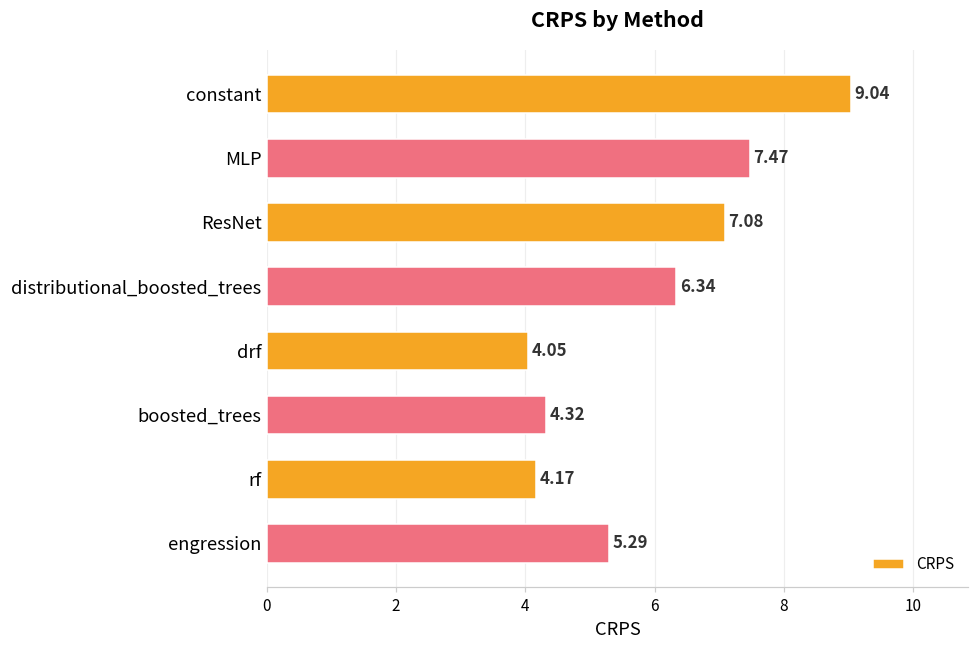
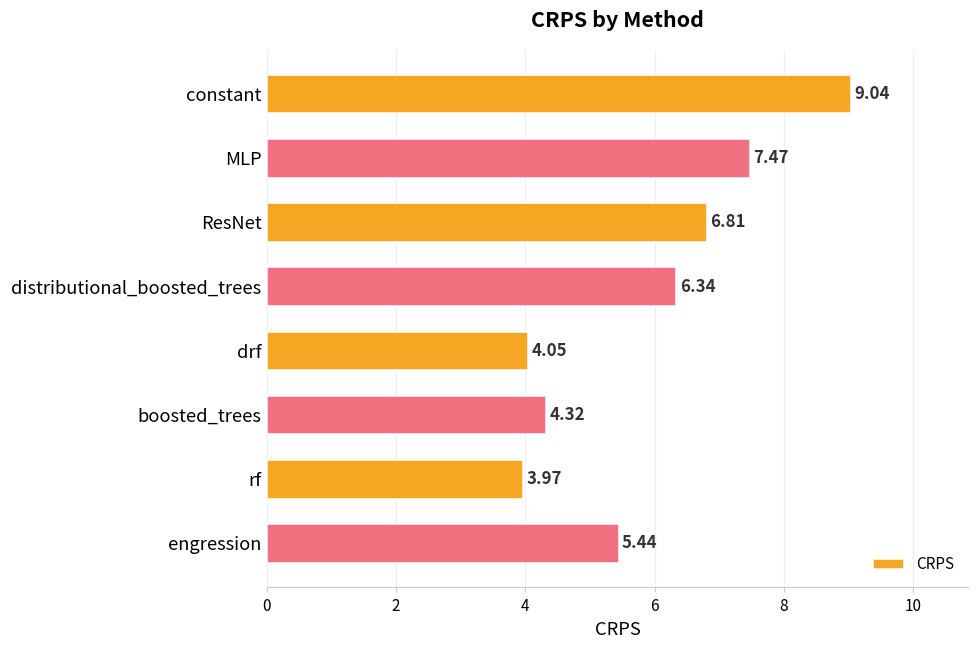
  {
    "constant": 9.04,
    "MLP": 7.47,
-   "ResNet": 7.08,
+   "ResNet": 6.81,
    "distributional_boosted_trees": 6.34,
    "drf": 4.05,
    "boosted_trees": 4.32,
-   "rf": 4.17,
-   "engression": 5.29
+   "rf": 3.97,
+   "engression": 5.44
  }
